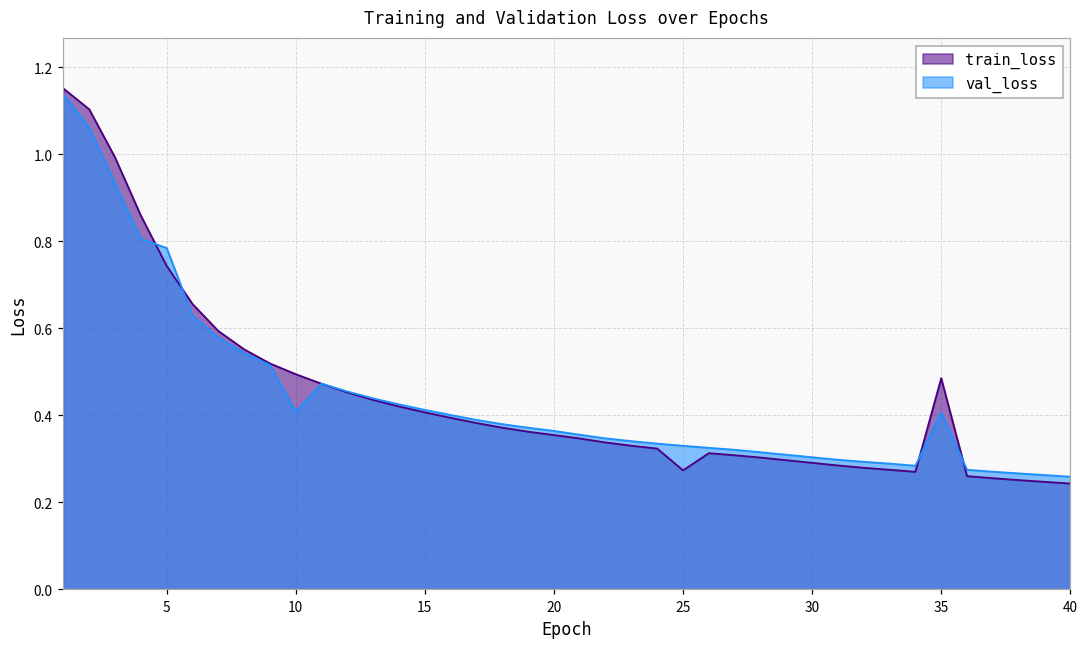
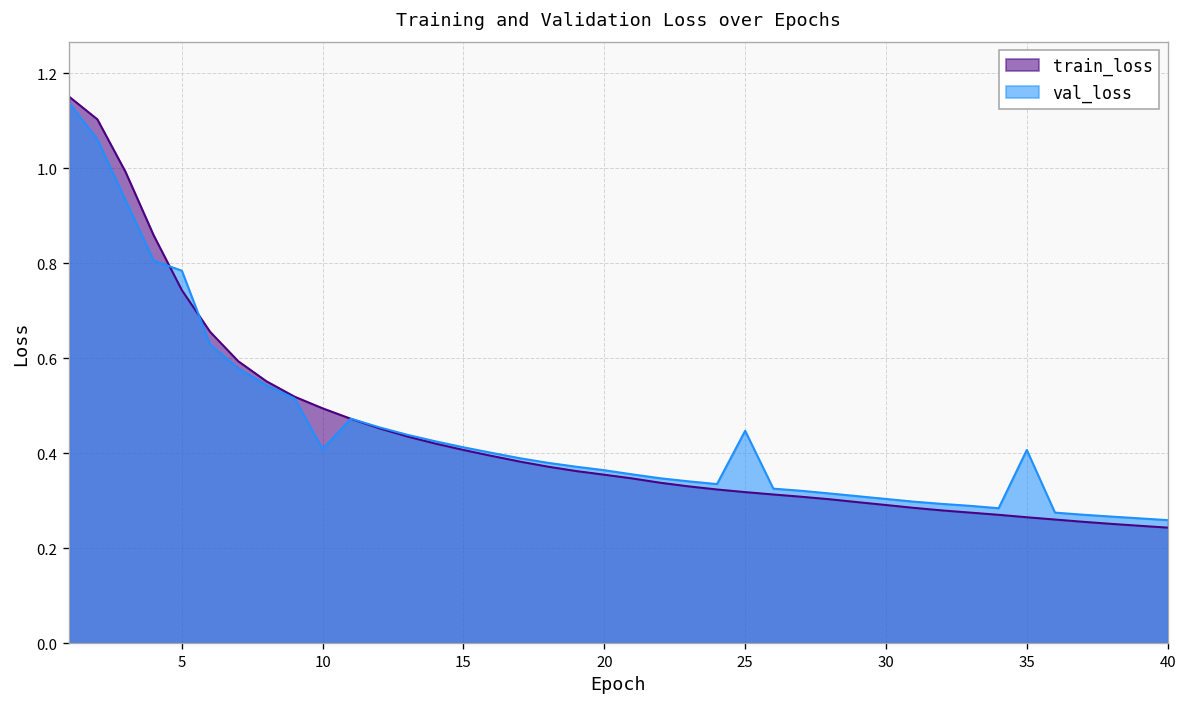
  {
    "train_loss": {
      "5": 0.74,
      "10": 0.49,
      "20": 0.35,
-     "25": 0.27,
+     "25": 0.32,
      "30": 0.29,
-     "35": 0.49,
+     "35": 0.27,
      "40": 0.24
    },
    "val_loss": {
      "5": 0.78,
      "10": 0.41,
      "20": 0.36,
-     "25": 0.33,
+     "25": 0.45,
      "30": 0.30,
      "35": 0.41,
      "40": 0.26
    }
  }
